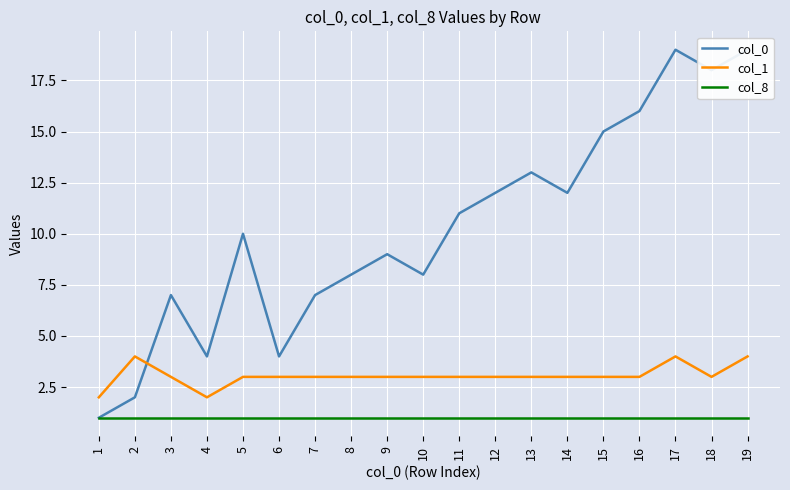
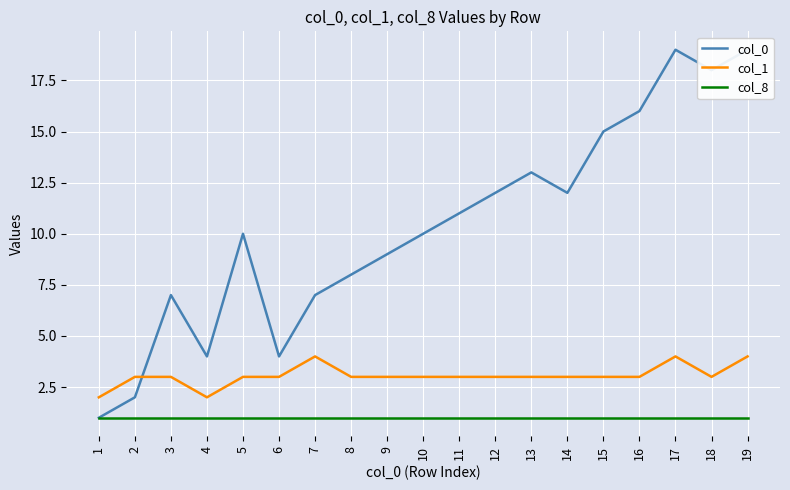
  {
    "col_0": {
      "2": 2,
      "3": 7,
      "4": 4,
      "5": 10,
      "6": 4,
      "7": 7,
      "8": 8,
      "9": 9,
-     "10": 8,
+     "10": 10,
      "11": 11,
      "12": 12,
      "13": 13,
      "14": 12,
      "15": 15,
      "16": 16,
      "17": 19
    },
    "col_1": {
      "1": 2,
-     "2": 4,
+     "2": 3,
      "3": 3,
      "4": 2,
      "5": 3,
      "6": 3,
-     "7": 3,
+     "7": 4,
      "8": 3,
      "9": 3,
      "10": 3,
      "11": 3,
      "12": 3,
      "13": 3,
      "14": 3,
      "15": 3,
      "16": 3,
      "17": 4,
      "18": 3,
      "19": 4
    },
    "col_8": {
      "2": 1,
      "3": 1,
      "4": 1,
      "5": 1,
      "6": 1,
      "7": 1,
      "8": 1,
      "9": 1,
      "10": 1,
      "11": 1,
      "12": 1,
      "13": 1,
      "14": 1,
      "15": 1,
      "16": 1,
      "17": 1,
      "18": 1,
      "19": 1
    }
  }
